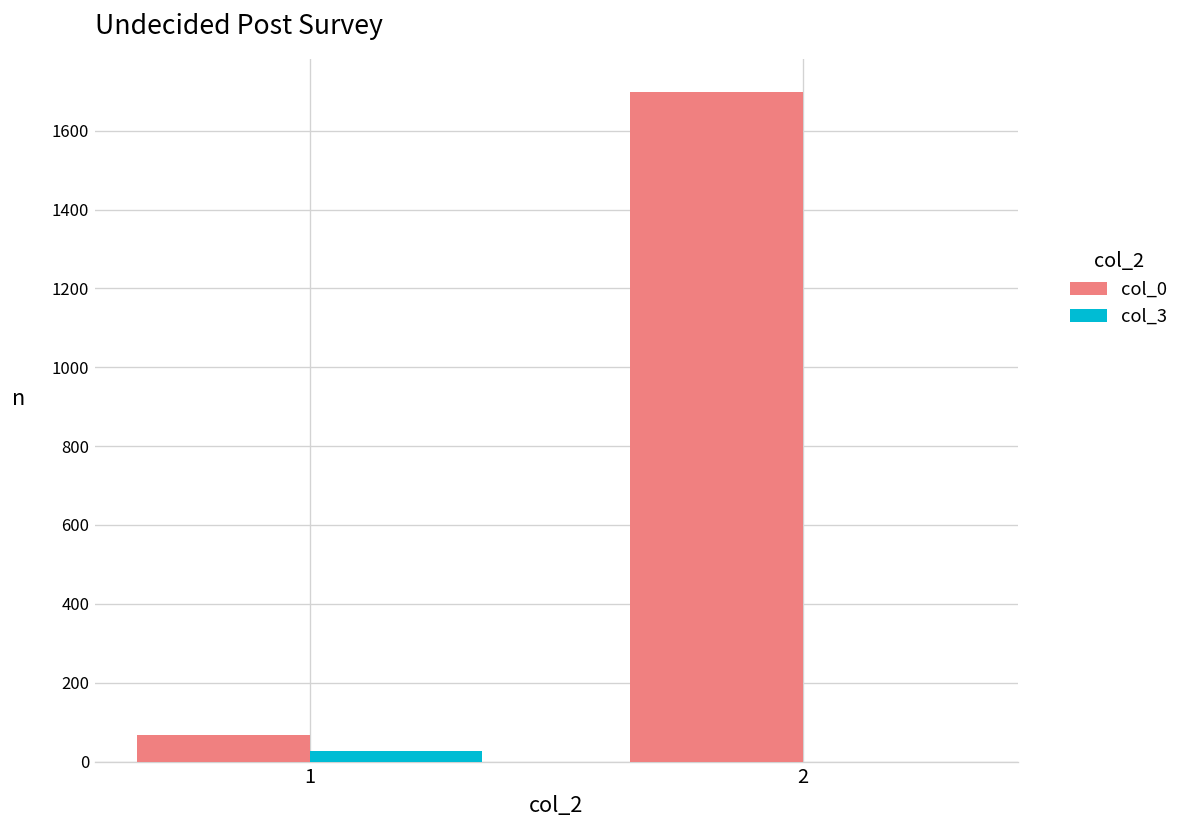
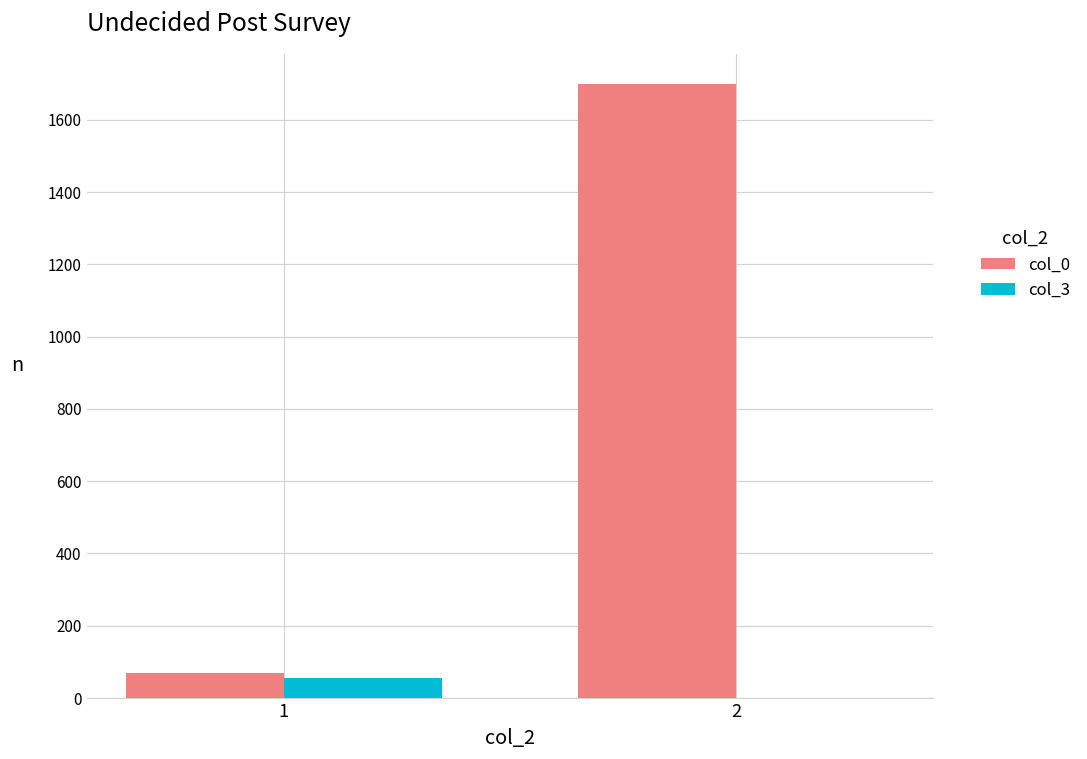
  {
    "col_0": {
      "1": 70,
      "2": 1700
    },
    "col_3": {
-     "1": 30,
+     "1": 60,
      "2": 0
    }
  }
